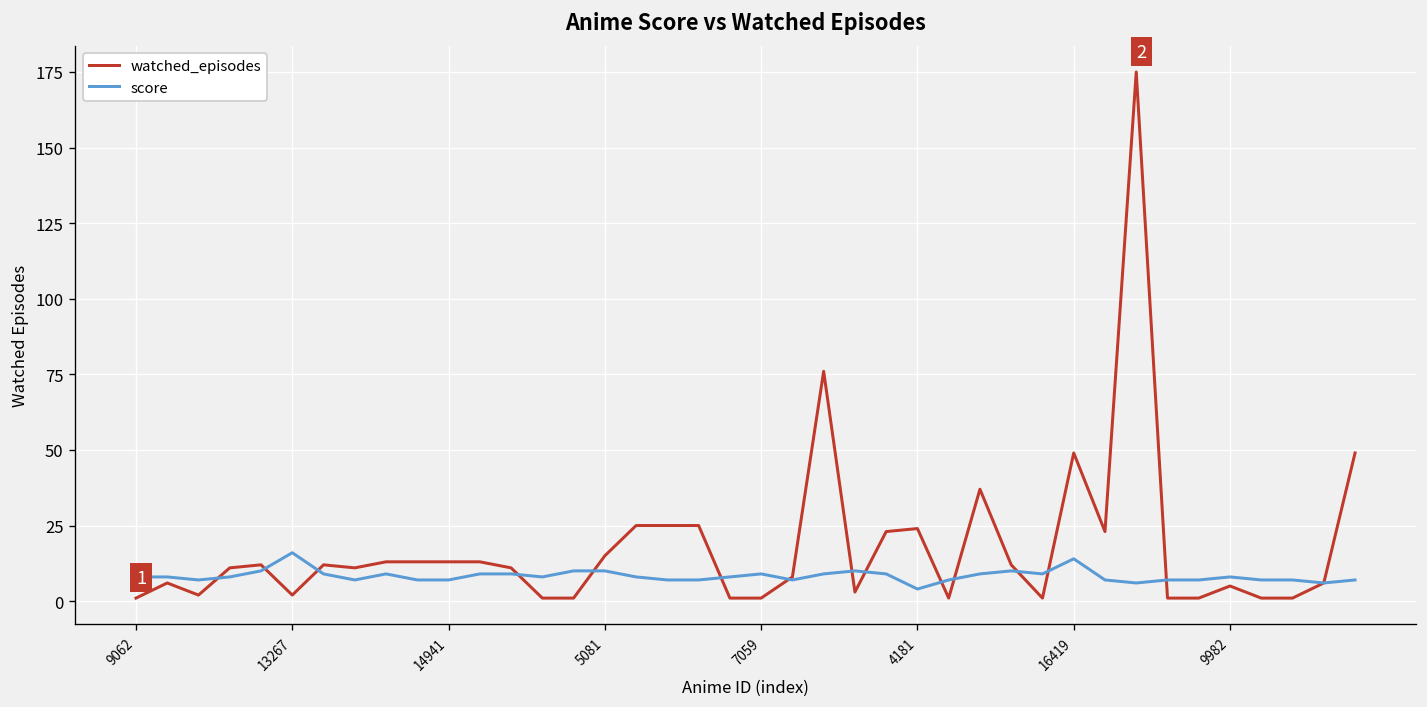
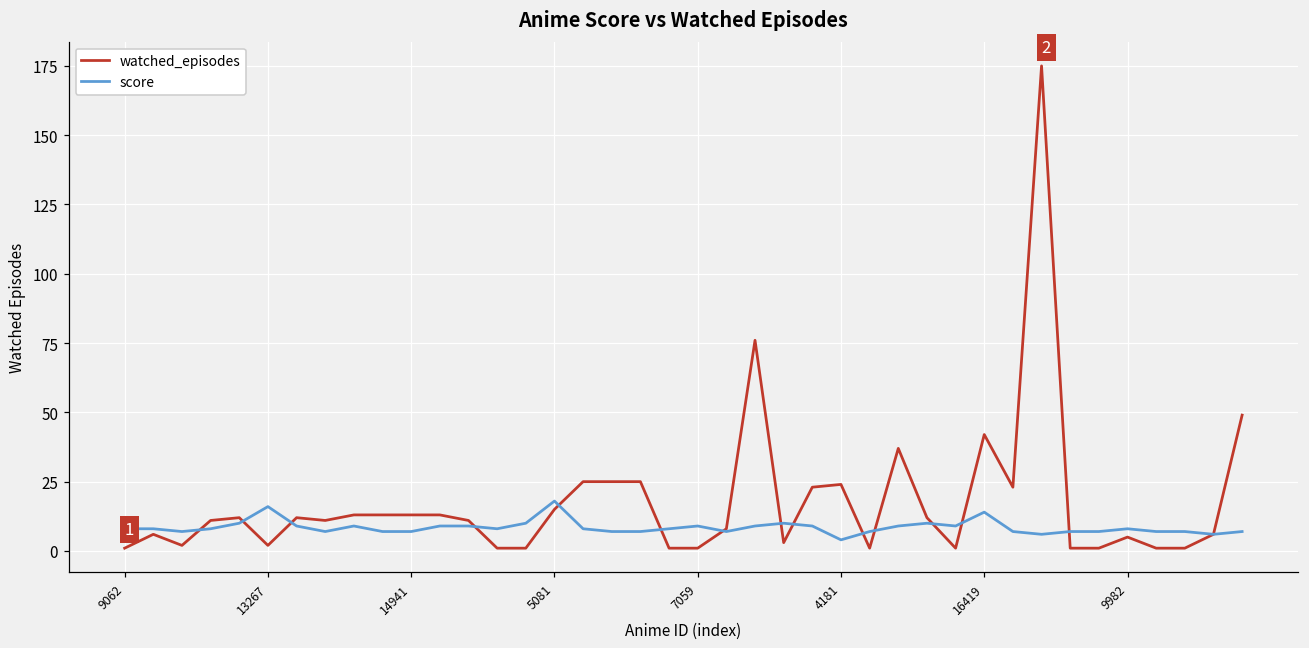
  {
    "watched_episodes": {
      "13267": 2,
      "14941": 13,
      "5081": 15,
      "7059": 1,
      "4181": 24,
-     "16419": 49,
+     "16419": 42,
      "9982": 5
    },
    "score": {
      "13267": 16,
      "14941": 7,
-     "5081": 10,
+     "5081": 18,
      "7059": 9,
      "4181": 4,
      "16419": 14,
      "9982": 8
    }
  }
